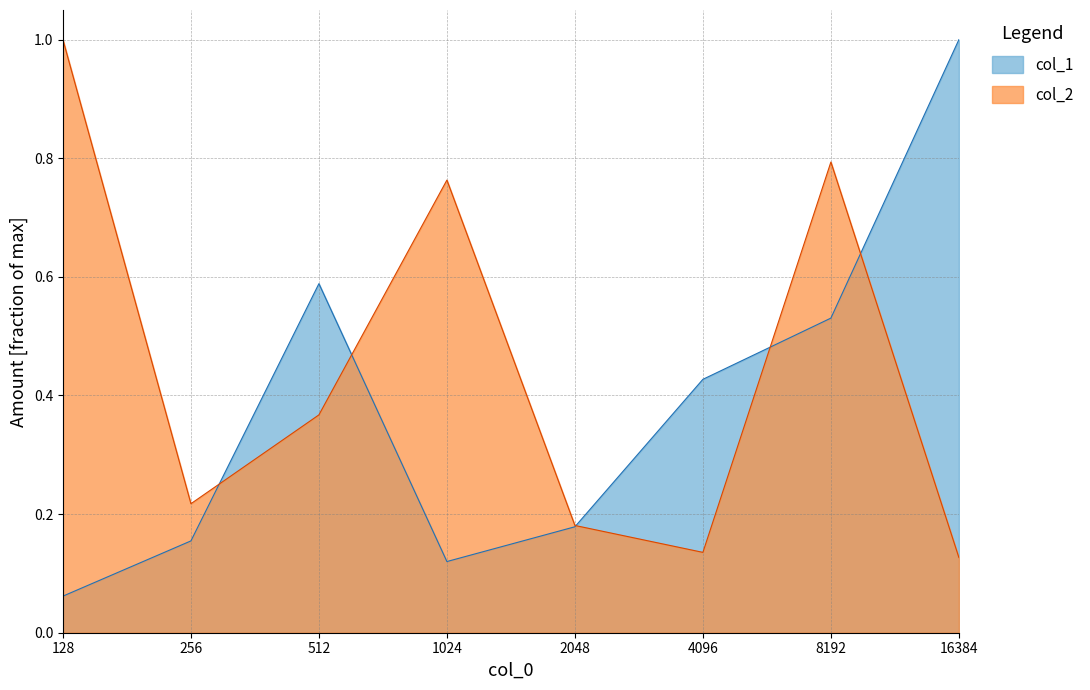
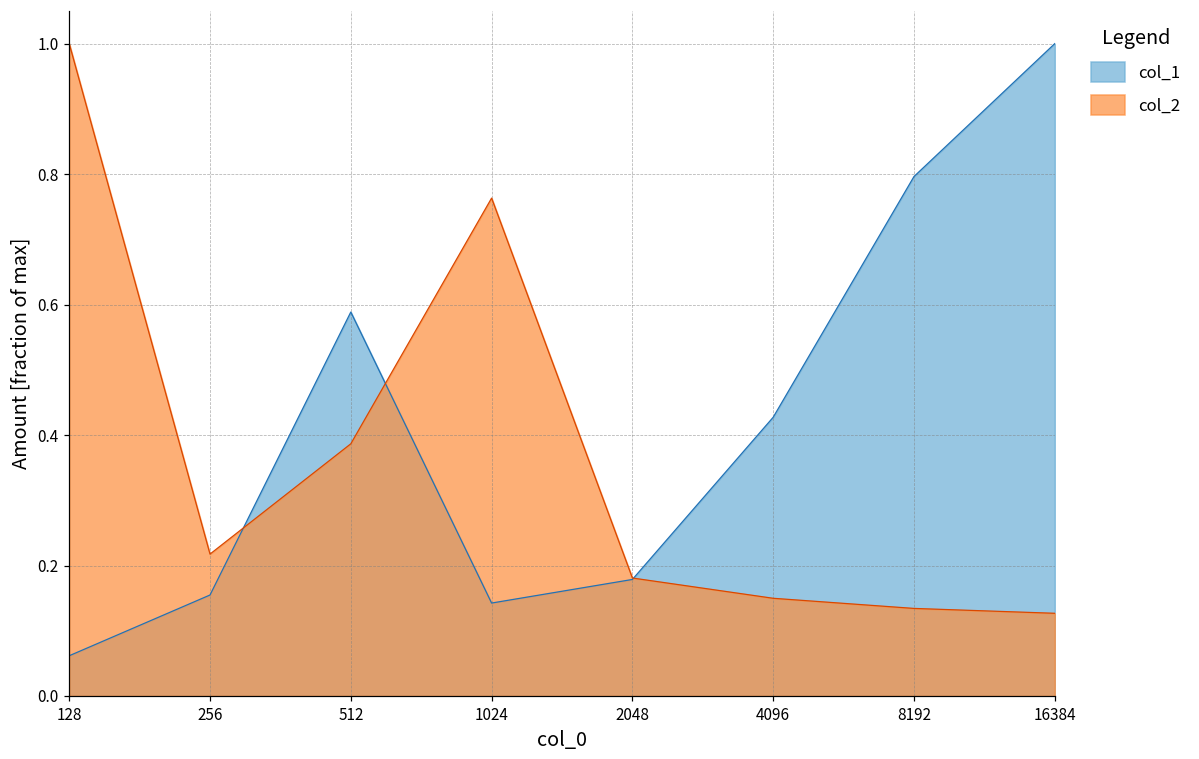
  {
    "col_1": {
      "128": 0.06,
      "256": 0.15,
      "512": 0.59,
-     "1024": 0.12,
+     "1024": 0.14,
      "4096": 0.43,
-     "8192": 0.53,
+     "8192": 0.80,
      "16384": 1.00
    },
    "col_2": {
      "128": 1.00,
      "256": 0.22,
-     "512": 0.37,
+     "512": 0.39,
      "1024": 0.76,
-     "4096": 0.14,
-     "8192": 0.79,
+     "4096": 0.15,
+     "8192": 0.13,
      "16384": 0.13
    }
  }
